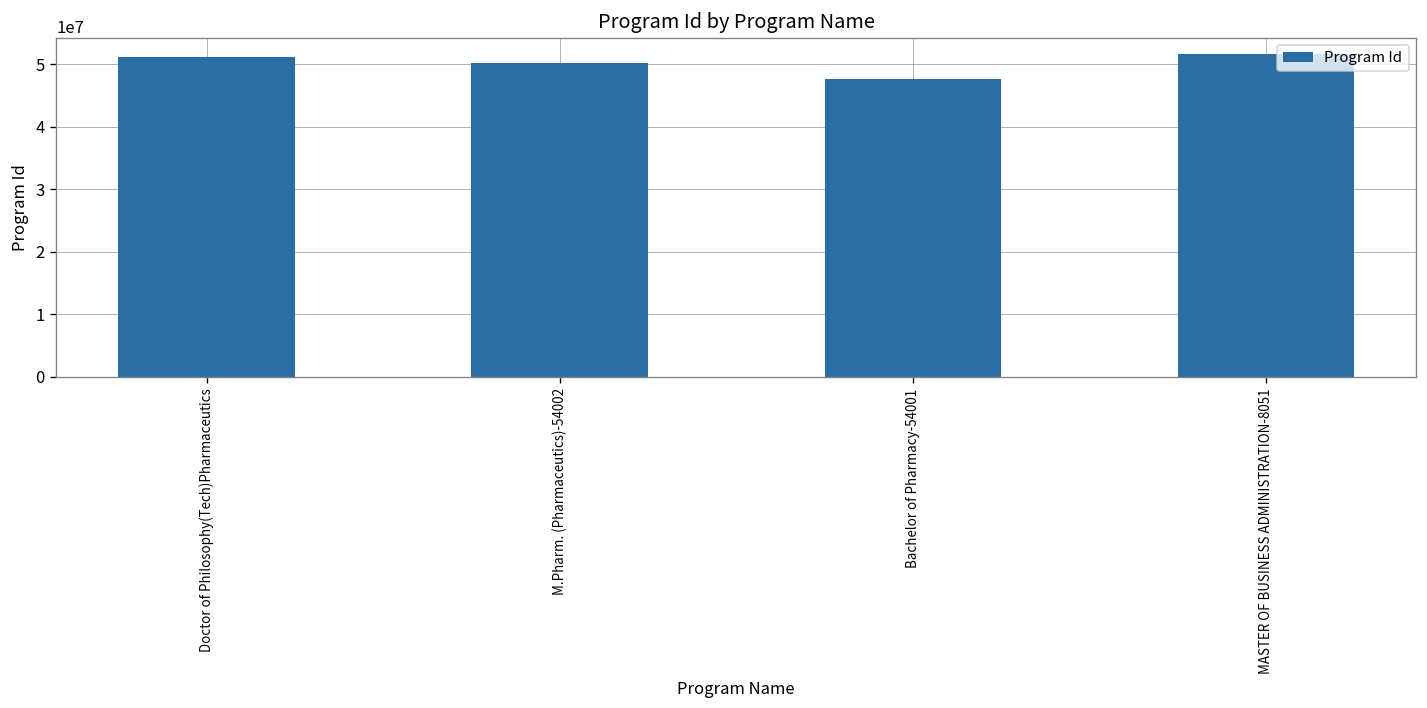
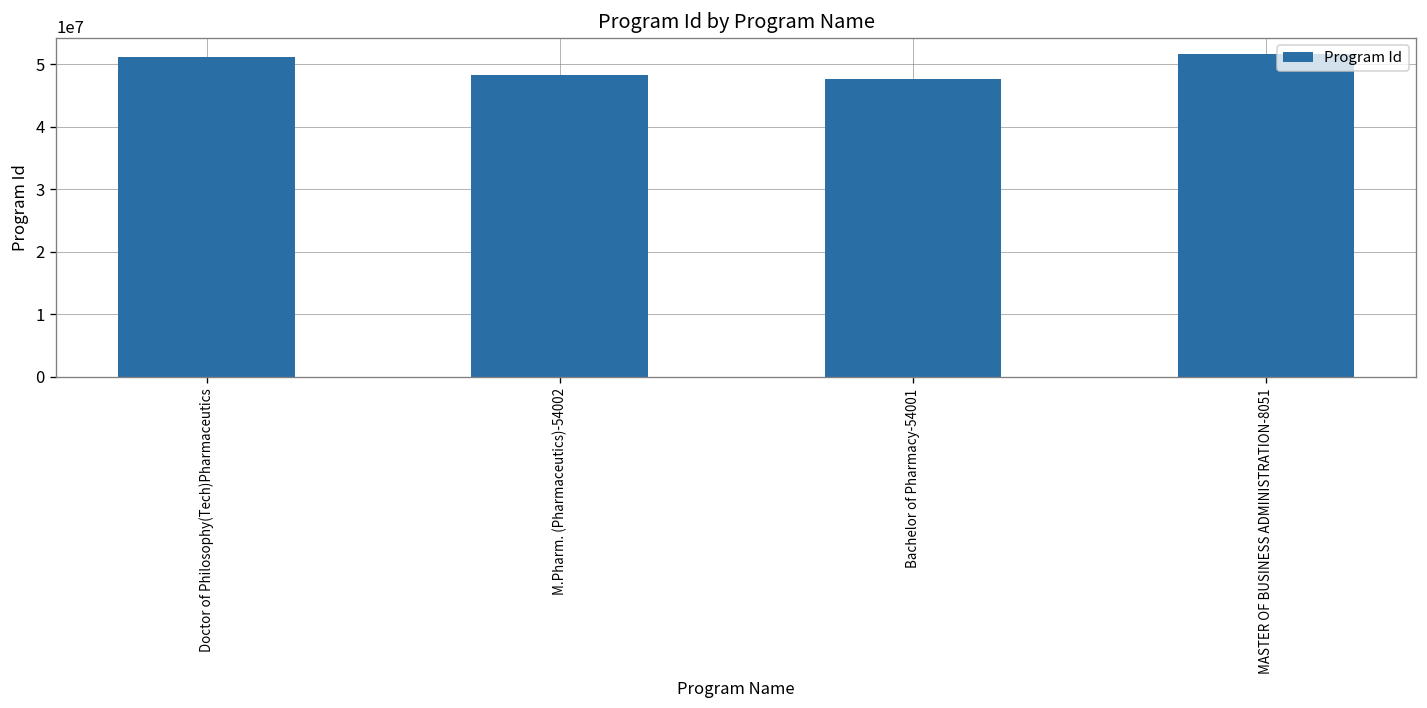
  {
    "Doctor of Philosophy(Tech)Pharmaceutics": 51000000,
-   "M.Pharm. (Pharmaceutics)-54002": 50000000,
+   "M.Pharm. (Pharmaceutics)-54002": 48000000,
    "Bachelor of Pharmacy-54001": 48000000,
    "MASTER OF BUSINESS ADMINISTRATION-8051": 52000000
  }
